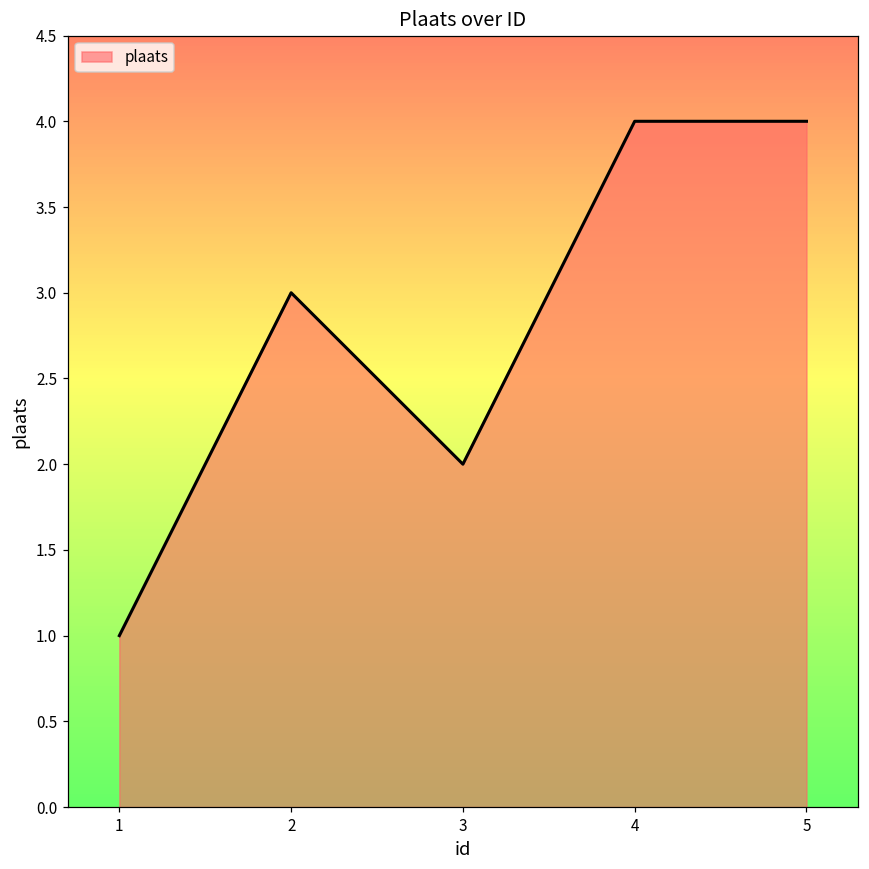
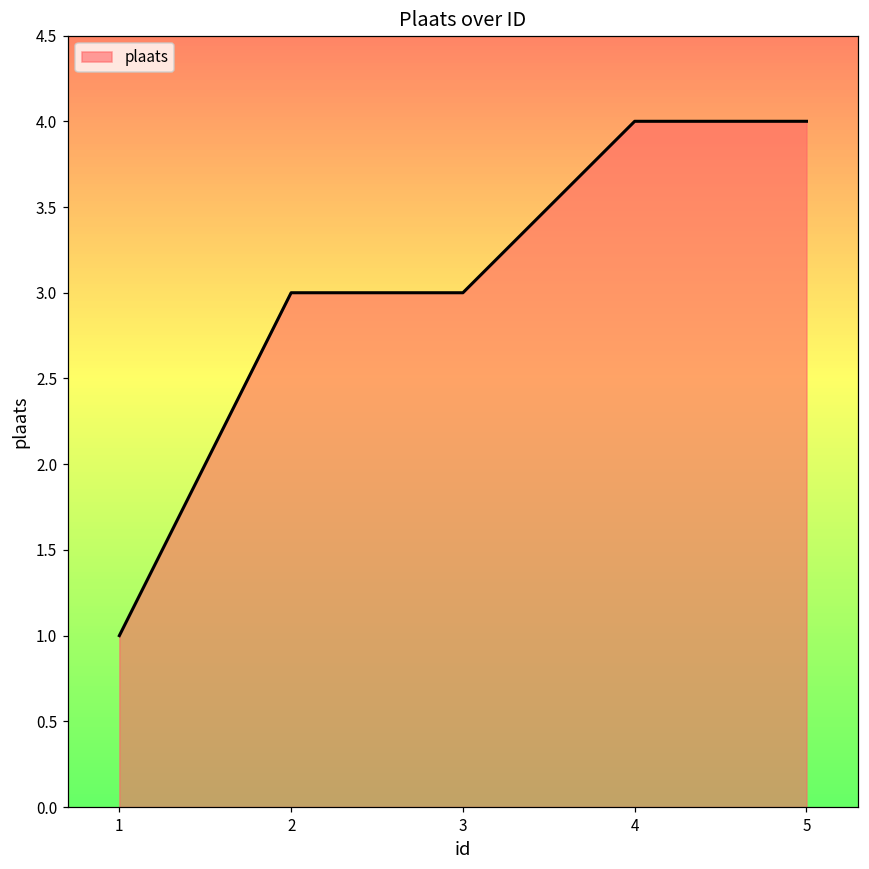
  {
    "1": 1,
    "2": 3,
-   "3": 2,
+   "3": 3,
    "4": 4,
    "5": 4
  }
